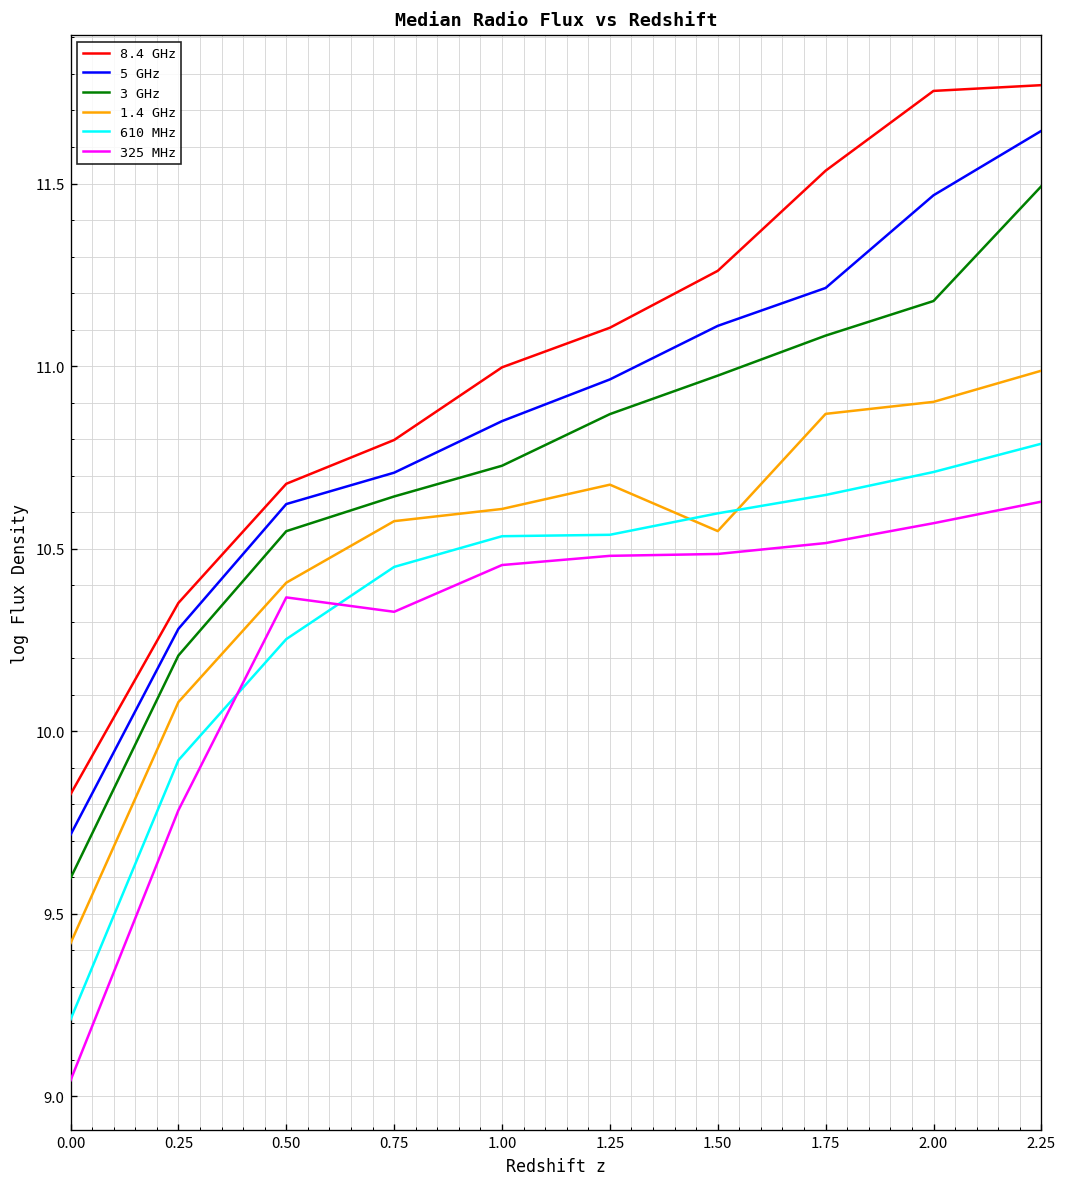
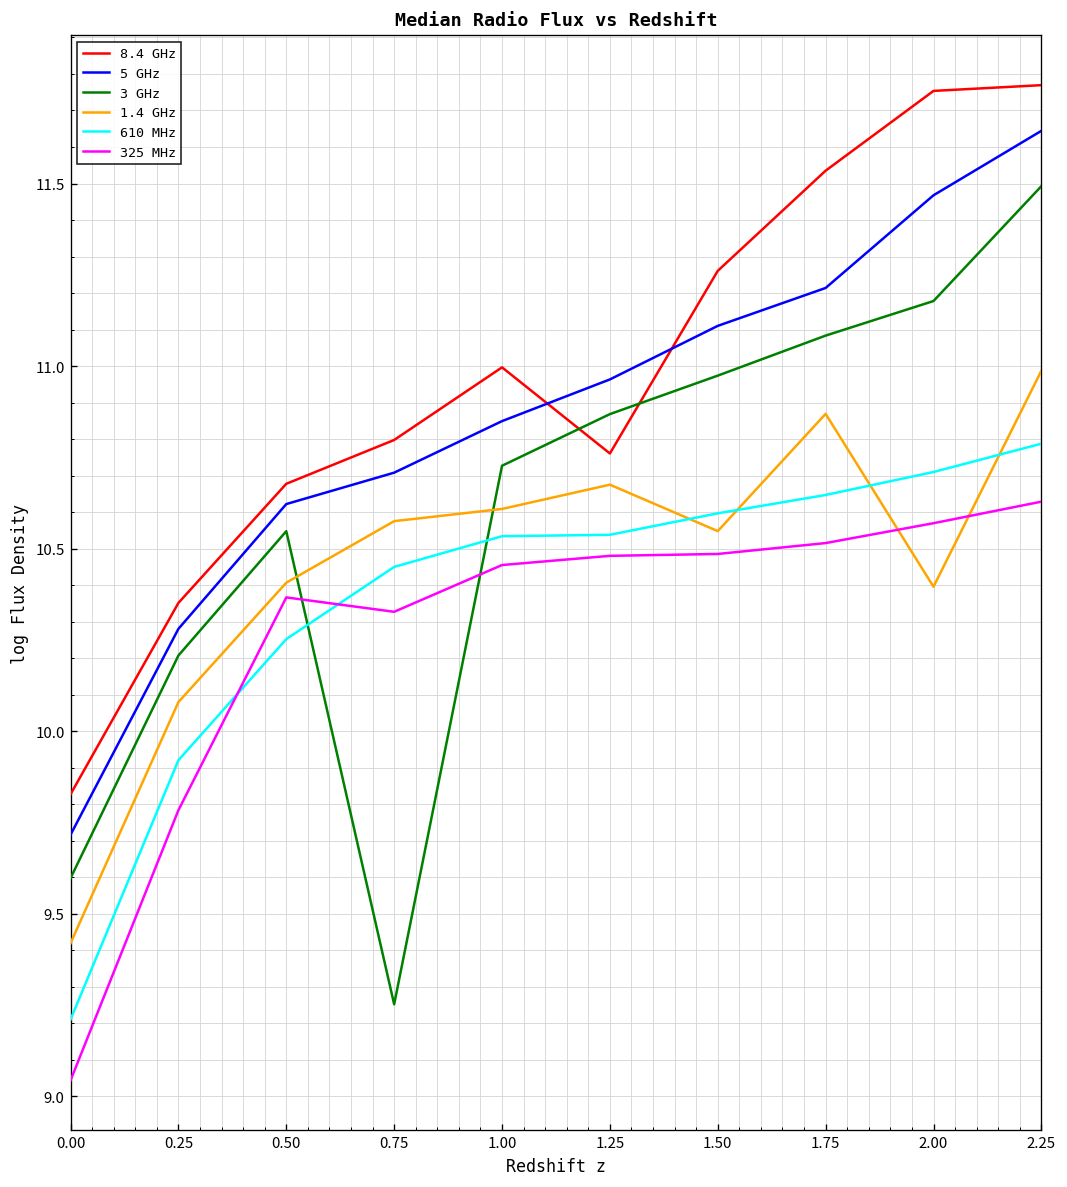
  {
    "8.4 GHz": {
      "0.00": 9.83,
      "0.25": 10.35,
      "0.50": 10.68,
      "0.75": 10.80,
      "1.00": 11.00,
-     "1.25": 11.11,
+     "1.25": 10.76,
      "1.50": 11.26,
      "1.75": 11.54,
      "2.00": 11.75,
      "2.25": 11.77
    },
    "5 GHz": {
      "0.00": 9.72,
      "0.25": 10.28,
      "0.50": 10.62,
      "0.75": 10.71,
      "1.00": 10.85,
      "1.25": 10.96,
      "1.50": 11.11,
      "1.75": 11.21,
      "2.00": 11.47,
      "2.25": 11.64
    },
    "3 GHz": {
      "0.00": 9.60,
      "0.25": 10.21,
      "0.50": 10.55,
-     "0.75": 10.64,
+     "0.75": 9.25,
      "1.00": 10.73,
      "1.25": 10.87,
      "1.50": 10.97,
      "1.75": 11.08,
      "2.00": 11.18,
      "2.25": 11.49
    },
    "1.4 GHz": {
      "0.00": 9.42,
      "0.25": 10.08,
      "0.50": 10.41,
      "0.75": 10.58,
      "1.00": 10.61,
      "1.25": 10.68,
      "1.50": 10.55,
      "1.75": 10.87,
-     "2.00": 10.90,
+     "2.00": 10.40,
      "2.25": 10.99
    },
    "610 MHz": {
      "0.00": 9.21,
      "0.25": 9.92,
      "0.50": 10.25,
      "0.75": 10.45,
      "1.00": 10.53,
      "1.25": 10.54,
      "1.50": 10.60,
      "1.75": 10.65,
      "2.00": 10.71,
      "2.25": 10.79
    },
    "325 MHz": {
      "0.00": 9.04,
      "0.25": 9.78,
      "0.50": 10.37,
      "0.75": 10.33,
      "1.00": 10.46,
      "1.25": 10.48,
      "1.50": 10.49,
      "1.75": 10.52,
      "2.00": 10.57,
      "2.25": 10.63
    }
  }
